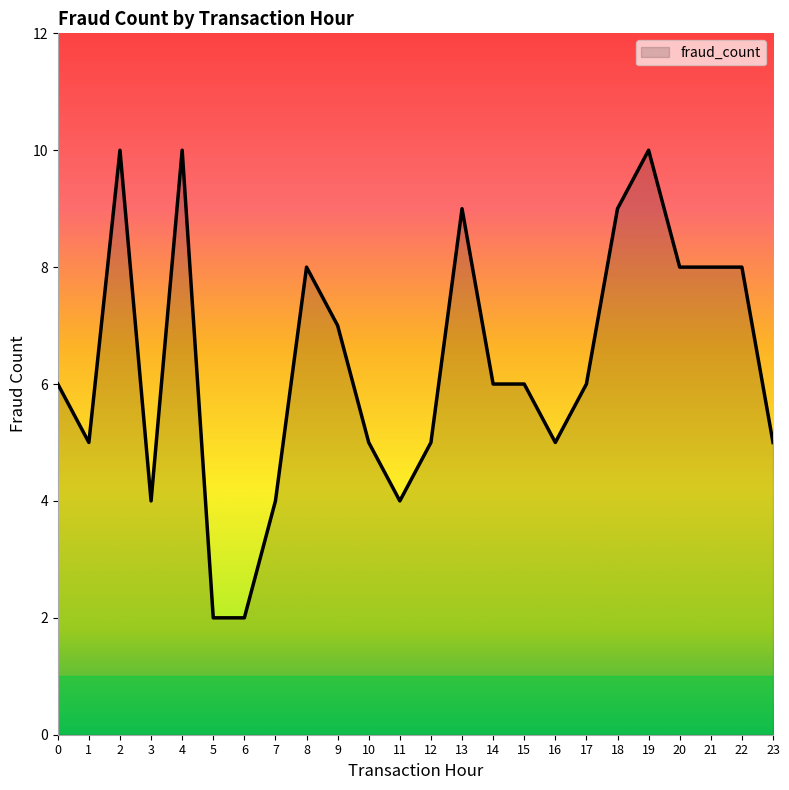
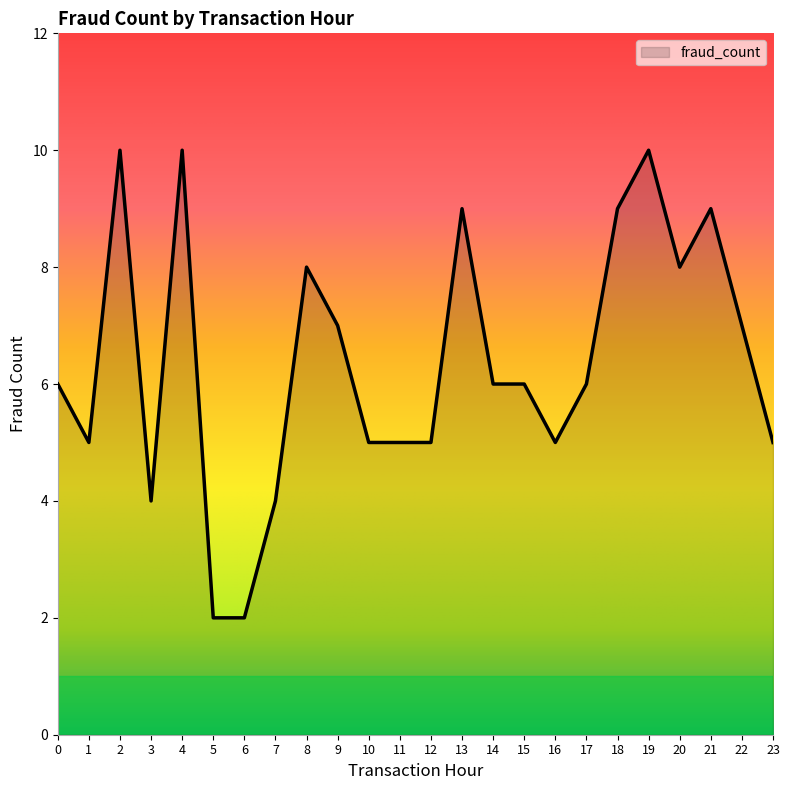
  {
    "0": 6,
    "1": 5,
    "2": 10,
    "3": 4,
    "4": 10,
    "5": 2,
    "6": 2,
    "7": 4,
    "8": 8,
    "9": 7,
    "10": 5,
-   "11": 4,
+   "11": 5,
    "12": 5,
    "13": 9,
    "14": 6,
    "15": 6,
    "16": 5,
    "17": 6,
    "18": 9,
    "19": 10,
    "20": 8,
-   "21": 8,
-   "22": 8,
+   "21": 9,
+   "22": 7,
    "23": 5
  }
